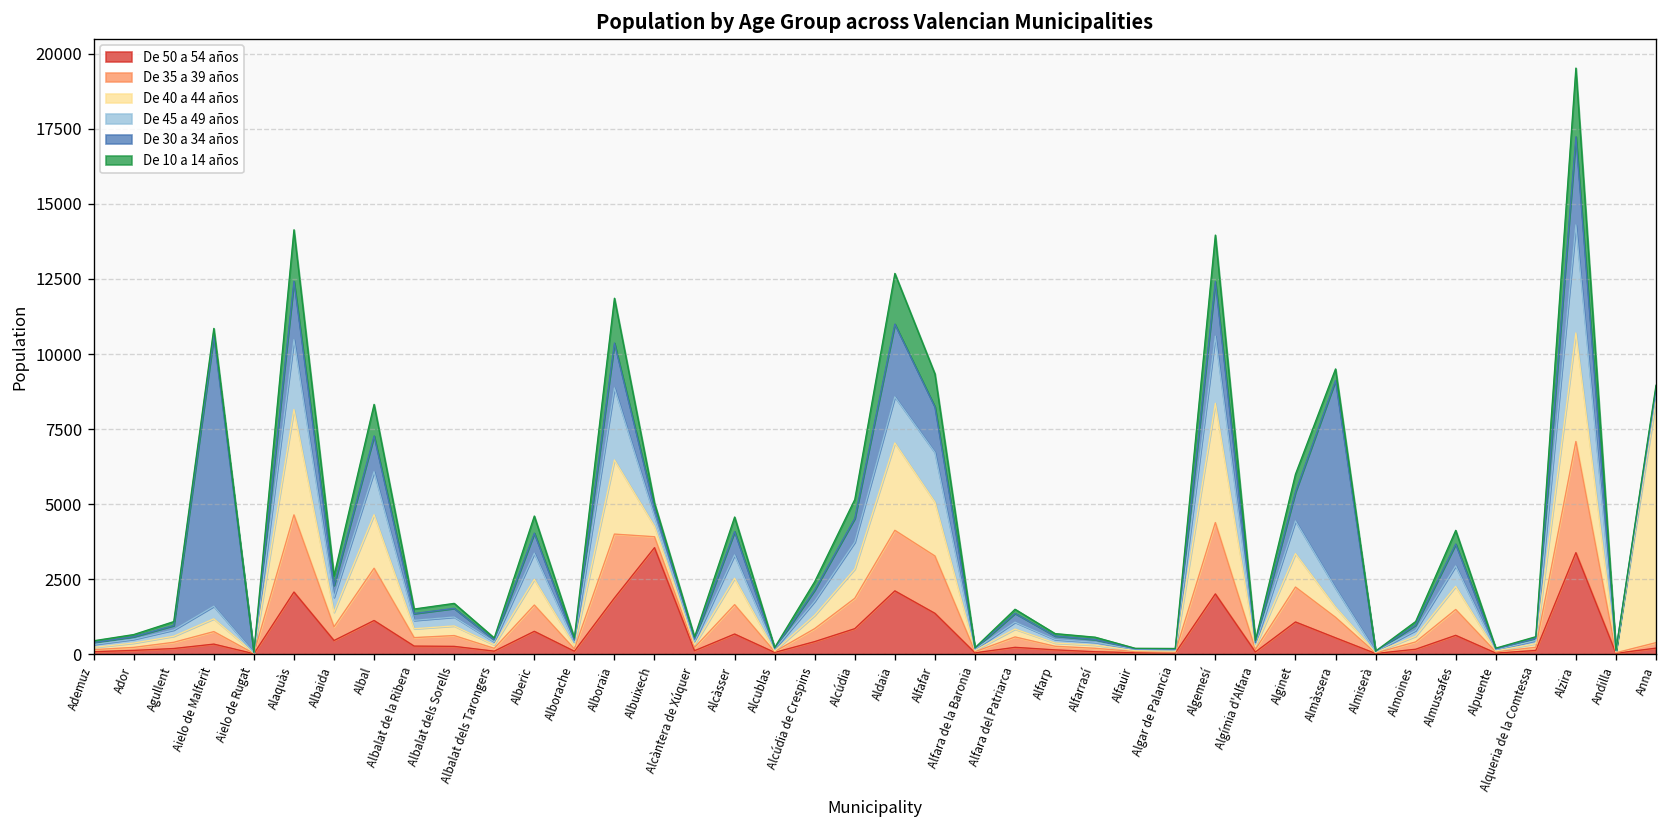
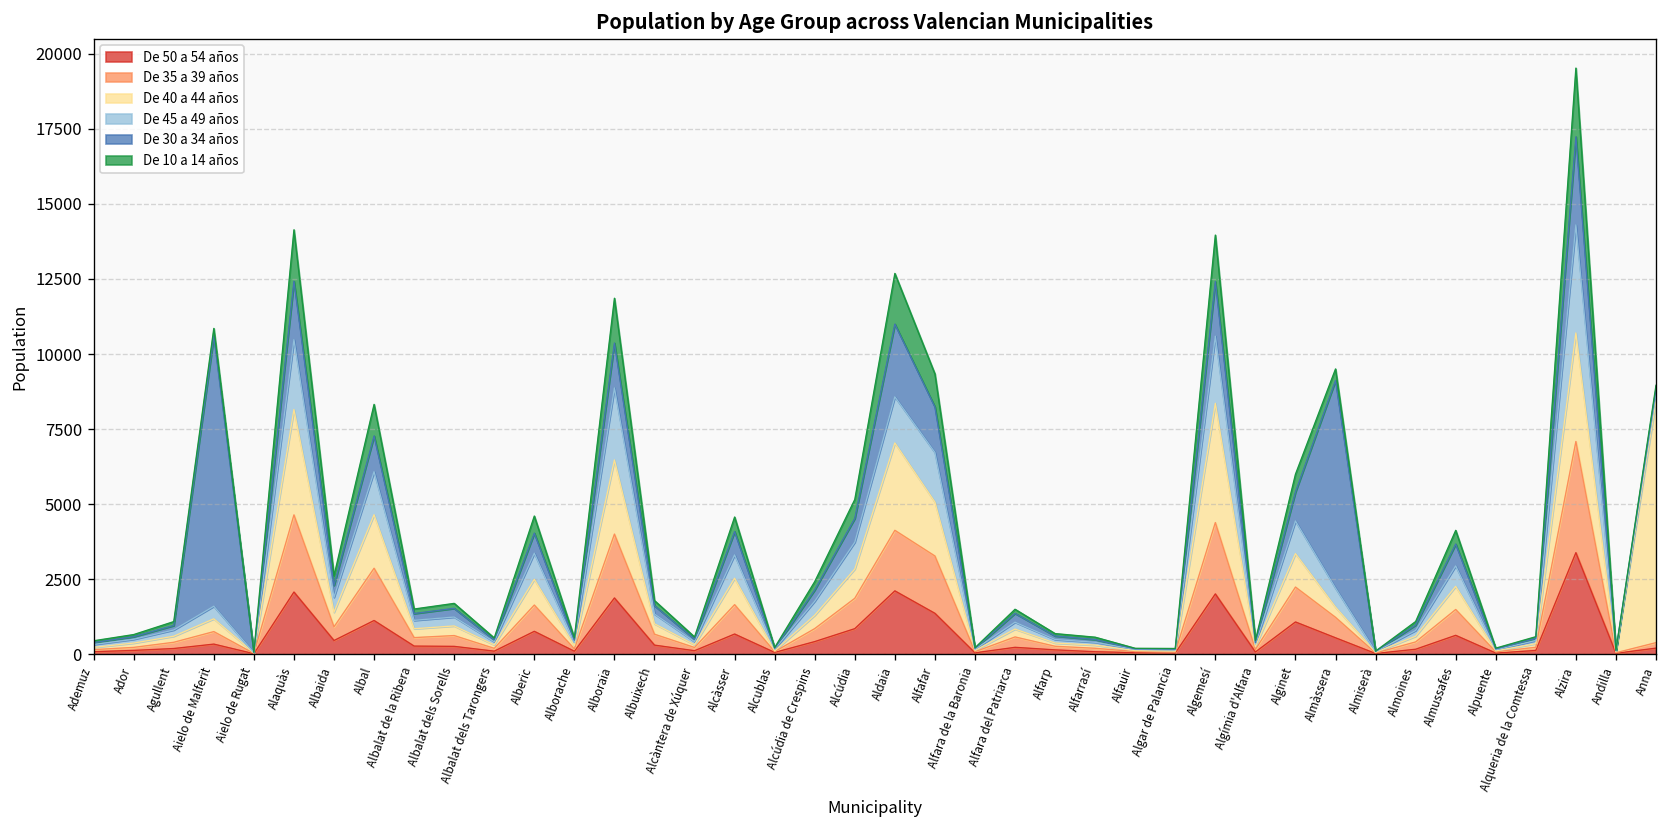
  {
    "De 50 a 54 años": {
      "Agullent": 200,
      "Aielo de Malferit": 300,
      "Alaquàs": 2100,
      "Albaida": 500,
      "Albal": 1100,
      "Albalat de la Ribera": 300,
      "Albalat dels Sorells": 300,
      "Alberic": 800,
      "Alboraia": 1900,
-     "Albuixech": 3500,
+     "Albuixech": 300,
      "Alcàntera de Xúquer": 100,
      "Alcàsser": 700,
      "Alcúdia de Crespins": 400,
      "Alcúdia": 800,
      "Aldaia": 2100,
      "Alfafar": 1400,
      "Alfara del Patriarca": 200,
      "Alfarp": 100,
      "Alfarrasí": 100,
      "Algemesí": 2000,
      "Alginet": 1100,
      "Almàssera": 500,
      "Almoines": 200,
      "Almussafes": 600,
      "Alqueria de la Comtessa": 100,
      "Alzira": 3400,
      "Anna": 200
    },
    "De 35 a 39 años": {
      "Agullent": 200,
      "Aielo de Malferit": 400,
      "Alaquàs": 2600,
      "Albaida": 500,
      "Albal": 1700,
      "Albalat de la Ribera": 300,
      "Albalat dels Sorells": 400,
      "Alberic": 900,
      "Alboraia": 2100,
      "Albuixech": 400,
      "Alcàsser": 1000,
      "Alcúdia de Crespins": 400,
      "Alcúdia": 1000,
      "Aldaia": 2000,
      "Alfafar": 1900,
      "Alfara del Patriarca": 300,
      "Alfarp": 100,
      "Alfarrasí": 100,
      "Algemesí": 2400,
      "Alginet": 1200,
      "Almàssera": 700,
      "Almoines": 200,
      "Almussafes": 900,
      "Alqueria de la Comtessa": 100,
      "Alzira": 3700,
      "Anna": 200
    },
    "De 40 a 44 años": {
      "Ador": 100,
      "Agullent": 200,
      "Aielo de Malferit": 400,
      "Alaquàs": 3500,
      "Albaida": 500,
      "Albal": 1800,
      "Albalat de la Ribera": 300,
      "Albalat dels Sorells": 300,
      "Albalat dels Tarongers": 100,
      "Alberic": 900,
      "Alborache": 100,
      "Alboraia": 2500,
      "Albuixech": 300,
      "Alcàsser": 900,
      "Alcúdia de Crespins": 400,
      "Alcúdia": 1000,
      "Aldaia": 2900,
      "Alfafar": 1800,
      "Alfara del Patriarca": 300,
      "Alfarp": 100,
      "Algemesí": 4000,
      "Alginet": 1100,
      "Almàssera": 300,
      "Almoines": 200,
      "Almussafes": 800,
      "Alqueria de la Comtessa": 100,
      "Alzira": 3600,
      "Anna": 8100
    },
    "De 45 a 49 años": {
      "Agullent": 200,
      "Aielo de Malferit": 400,
      "Alaquàs": 2300,
      "Albaida": 500,
      "Albal": 1400,
      "Albalat de la Ribera": 300,
      "Albalat dels Sorells": 300,
      "Alberic": 900,
      "Alboraia": 2400,
      "Albuixech": 300,
      "Alcàsser": 800,
      "Alcúdia de Crespins": 500,
      "Alcúdia": 900,
      "Aldaia": 1500,
      "Alfafar": 1700,
      "Alfara del Patriarca": 200,
      "Alfarp": 100,
      "Algemesí": 2200,
      "Alginet": 1100,
      "Almàssera": 600,
      "Almoines": 200,
      "Almussafes": 700,
      "Alzira": 3600,
      "Anna": 200
    },
    "De 30 a 34 años": {
      "Agullent": 100,
      "Aielo de Malferit": 9000,
      "Alaquàs": 1900,
      "Albaida": 400,
      "Albal": 1200,
      "Albalat de la Ribera": 200,
      "Albalat dels Sorells": 300,
      "Alberic": 700,
      "Alboraia": 1500,
      "Albuixech": 300,
      "Alcàsser": 800,
      "Alcúdia de Crespins": 400,
      "Alcúdia": 800,
      "Aldaia": 2400,
      "Alfafar": 1500,
      "Alfara del Patriarca": 300,
      "Algemesí": 1800,
      "Alginet": 1000,
      "Almàssera": 6900,
      "Almoines": 200,
      "Almussafes": 700,
      "Alzira": 2900,
      "Anna": 200
    },
    "De 10 a 14 años": {
      "Agullent": 100,
      "Aielo de Malferit": 300,
      "Alaquàs": 1700,
      "Albaida": 300,
      "Albal": 1100,
      "Albalat de la Ribera": 200,
      "Albalat dels Sorells": 200,
      "Alberic": 600,
      "Alboraia": 1500,
      "Albuixech": 200,
      "Alcàsser": 500,
      "Alcúdia de Crespins": 300,
      "Alcúdia": 600,
      "Aldaia": 1700,
      "Alfafar": 1100,
      "Alfara del Patriarca": 100,
      "Algemesí": 1500,
      "Alginet": 600,
      "Almàssera": 400,
      "Almoines": 100,
      "Almussafes": 500,
      "Alzira": 2300,
      "Anna": 100
    }
  }
